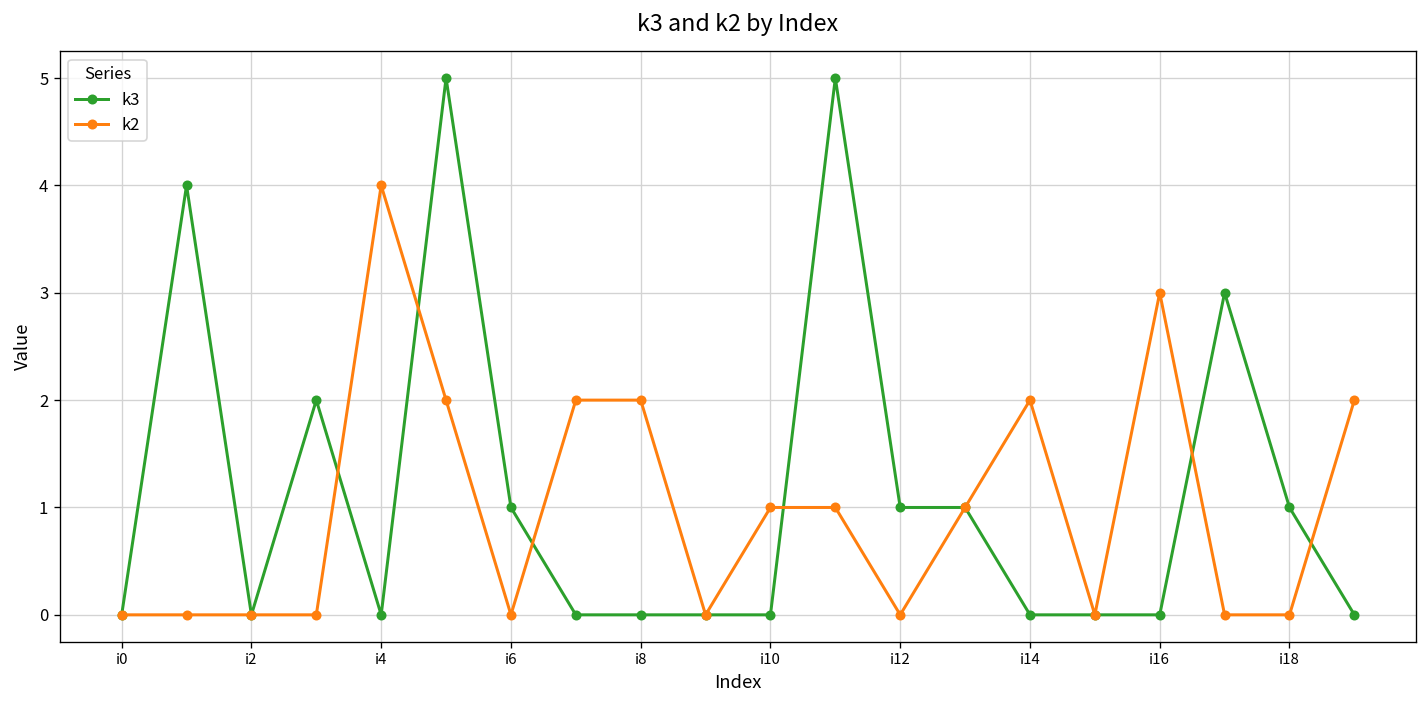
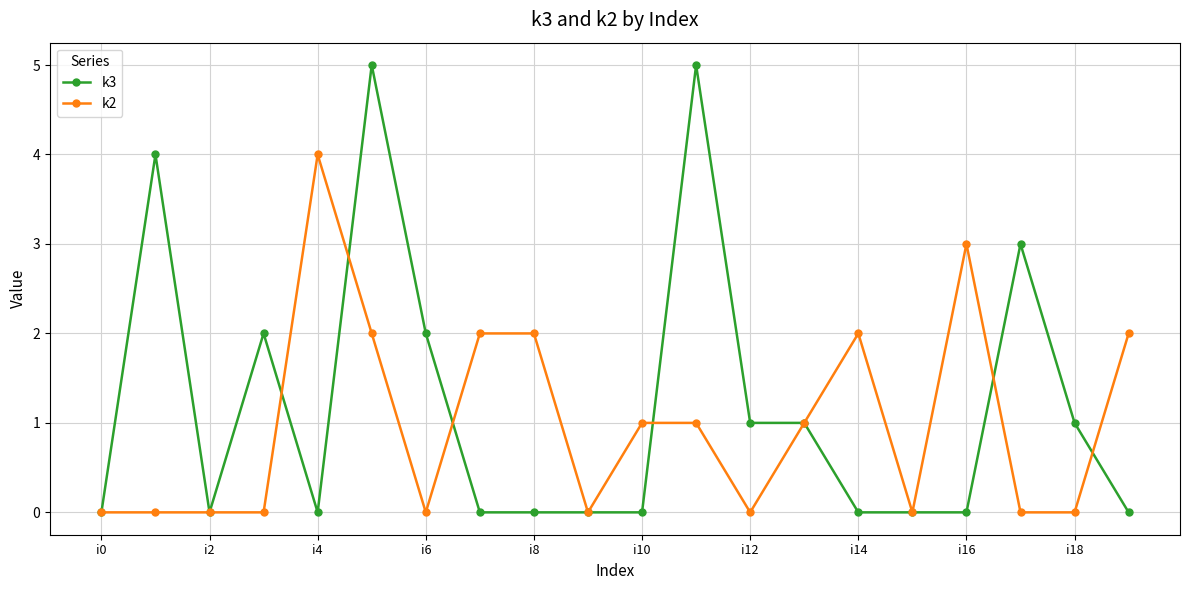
  {
    "k3": {
      "i4": 0,
-     "i6": 1,
+     "i6": 2,
      "i8": 0,
      "i10": 0,
      "i12": 1,
      "i14": 0,
      "i16": 0,
      "i18": 1
    },
    "k2": {
      "i4": 4,
      "i6": 0,
      "i8": 2,
      "i10": 1,
      "i12": 0,
      "i14": 2,
      "i16": 3,
      "i18": 0
    }
  }
